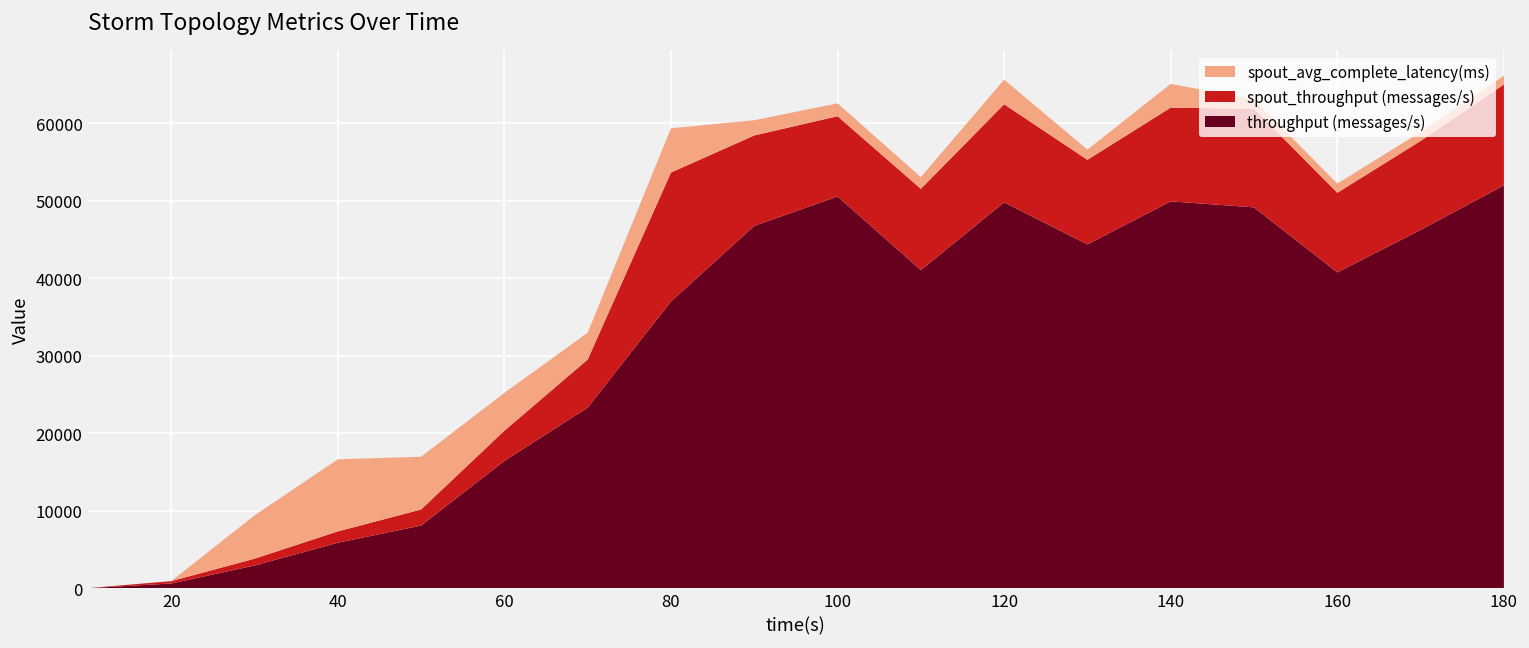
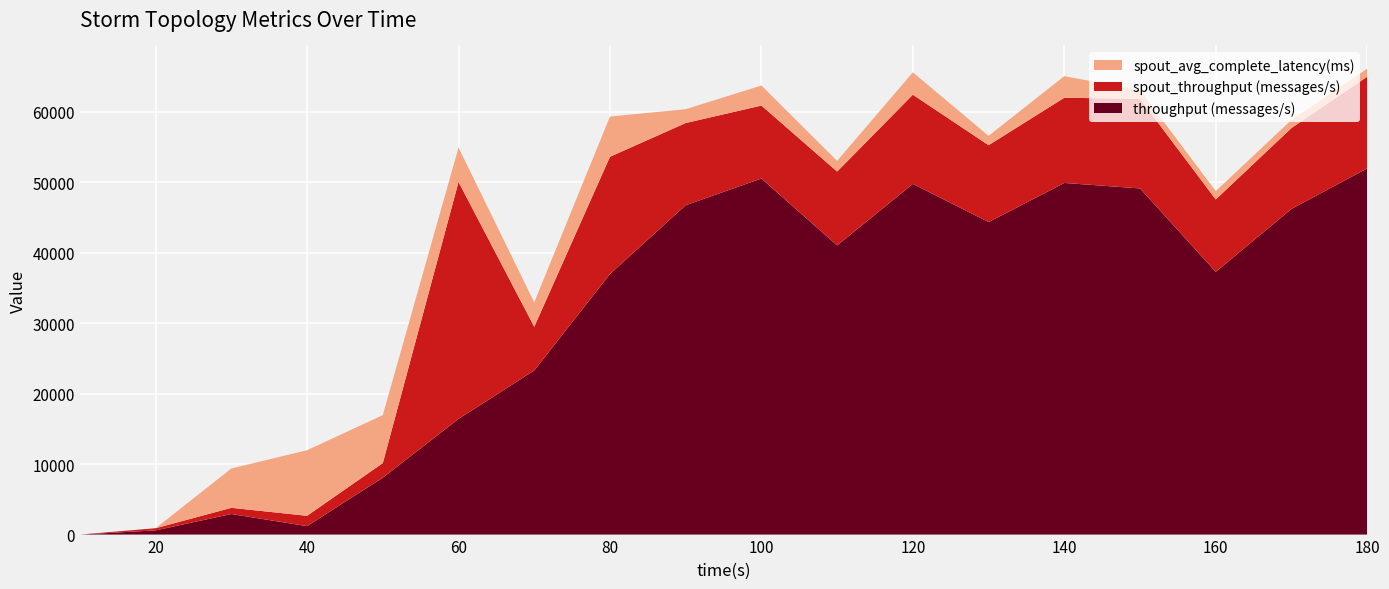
  {
    "throughput (messages/s)": {
-     "40": 6000,
-     "160": 41000
+     "40": 1000,
+     "160": 37000
    },
    "spout_throughput (messages/s)": {
-     "60": 4000
+     "60": 34000
    },
    "spout_avg_complete_latency(ms)": {
      "40": 9000,
      "60": 5000,
      "80": 6000,
-     "100": 2000,
+     "100": 3000,
      "120": 3000,
      "140": 3000,
      "160": 1000,
      "180": 1000
    }
  }
